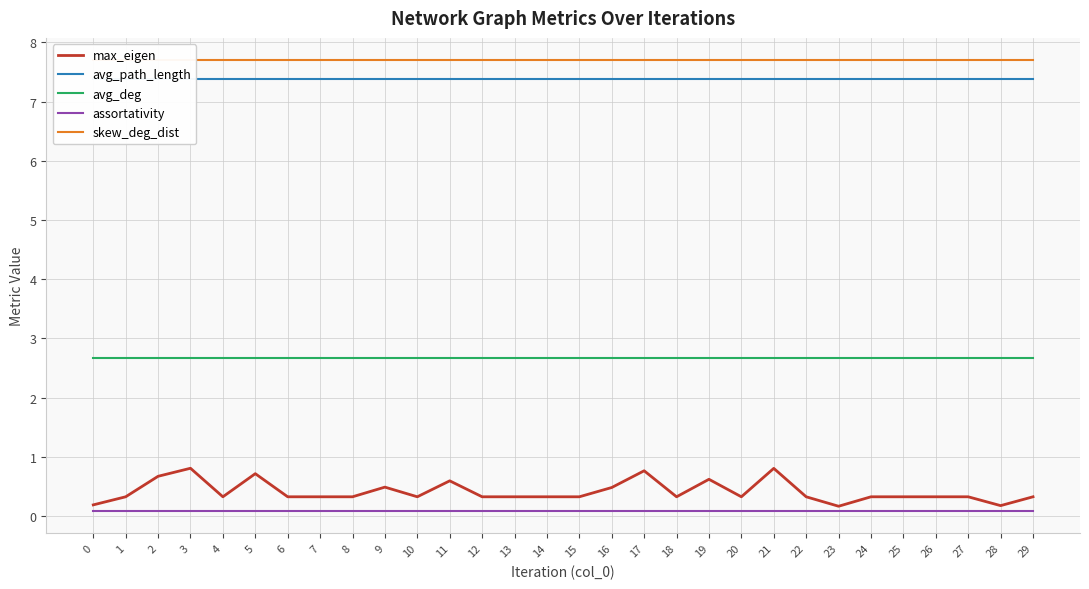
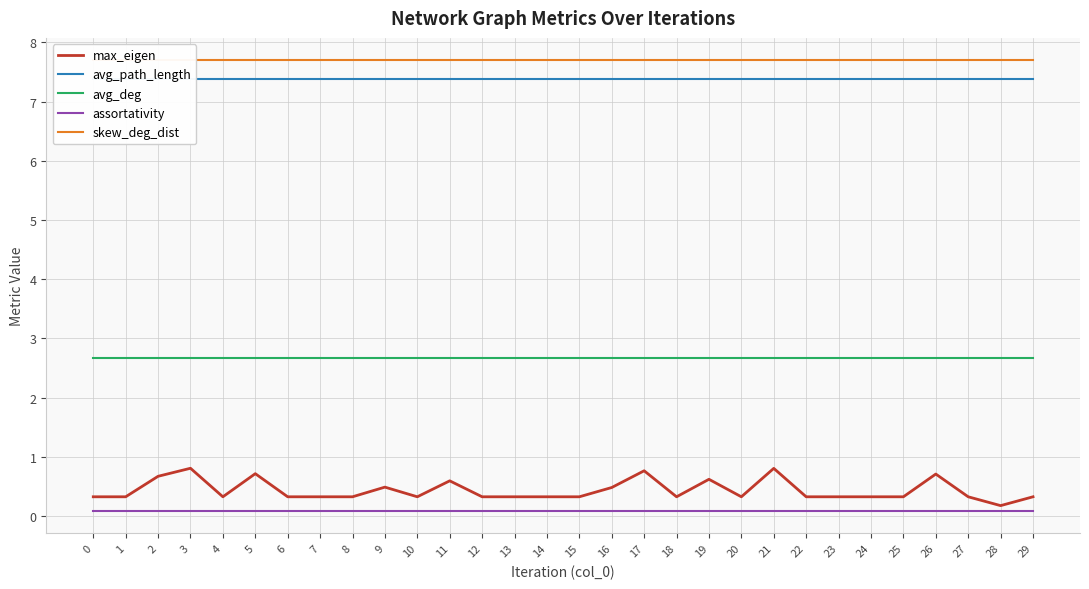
  {
    "max_eigen": {
-     "0": 0.2,
+     "0": 0.3,
      "1": 0.3,
      "2": 0.7,
      "3": 0.8,
      "4": 0.3,
      "5": 0.7,
      "6": 0.3,
      "7": 0.3,
      "8": 0.3,
      "9": 0.5,
      "10": 0.3,
      "11": 0.6,
      "12": 0.3,
      "13": 0.3,
      "14": 0.3,
      "15": 0.3,
      "16": 0.5,
      "17": 0.8,
      "18": 0.3,
      "19": 0.6,
      "20": 0.3,
      "21": 0.8,
      "22": 0.3,
-     "23": 0.2,
+     "23": 0.3,
      "24": 0.3,
      "25": 0.3,
-     "26": 0.3,
+     "26": 0.7,
      "27": 0.3,
      "28": 0.2,
      "29": 0.3
    },
    "avg_path_length": {
      "4": 7.4,
      "5": 7.4,
      "6": 7.4,
      "7": 7.4,
      "8": 7.4,
      "9": 7.4,
      "10": 7.4,
      "11": 7.4,
      "12": 7.4,
      "13": 7.4,
      "14": 7.4,
      "15": 7.4,
      "16": 7.4,
      "17": 7.4,
      "18": 7.4,
      "19": 7.4,
      "20": 7.4,
      "21": 7.4,
      "22": 7.4,
      "23": 7.4,
      "24": 7.4,
      "25": 7.4,
      "26": 7.4,
      "27": 7.4,
      "28": 7.4,
      "29": 7.4
    },
    "avg_deg": {
      "0": 2.7,
      "1": 2.7,
      "2": 2.7,
      "3": 2.7,
      "4": 2.7,
      "5": 2.7,
      "6": 2.7,
      "7": 2.7,
      "8": 2.7,
      "9": 2.7,
      "10": 2.7,
      "11": 2.7,
      "12": 2.7,
      "13": 2.7,
      "14": 2.7,
      "15": 2.7,
      "16": 2.7,
      "17": 2.7,
      "18": 2.7,
      "19": 2.7,
      "20": 2.7,
      "21": 2.7,
      "22": 2.7,
      "23": 2.7,
      "24": 2.7,
      "25": 2.7,
      "26": 2.7,
      "27": 2.7,
      "28": 2.7,
      "29": 2.7
    },
    "assortativity": {
      "0": 0.1,
      "1": 0.1,
      "2": 0.1,
      "3": 0.1,
      "4": 0.1,
      "5": 0.1,
      "6": 0.1,
      "7": 0.1,
      "8": 0.1,
      "9": 0.1,
      "10": 0.1,
      "11": 0.1,
      "12": 0.1,
      "13": 0.1,
      "14": 0.1,
      "15": 0.1,
      "16": 0.1,
      "17": 0.1,
      "18": 0.1,
      "19": 0.1,
      "20": 0.1,
      "21": 0.1,
      "22": 0.1,
      "23": 0.1,
      "24": 0.1,
      "25": 0.1,
      "26": 0.1,
      "27": 0.1,
      "28": 0.1,
      "29": 0.1
    },
    "skew_deg_dist": {
      "4": 7.7,
      "5": 7.7,
      "6": 7.7,
      "7": 7.7,
      "8": 7.7,
      "9": 7.7,
      "10": 7.7,
      "11": 7.7,
      "12": 7.7,
      "13": 7.7,
      "14": 7.7,
      "15": 7.7,
      "16": 7.7,
      "17": 7.7,
      "18": 7.7,
      "19": 7.7,
      "20": 7.7,
      "21": 7.7,
      "22": 7.7,
      "23": 7.7,
      "24": 7.7,
      "25": 7.7,
      "26": 7.7,
      "27": 7.7,
      "28": 7.7,
      "29": 7.7
    }
  }
